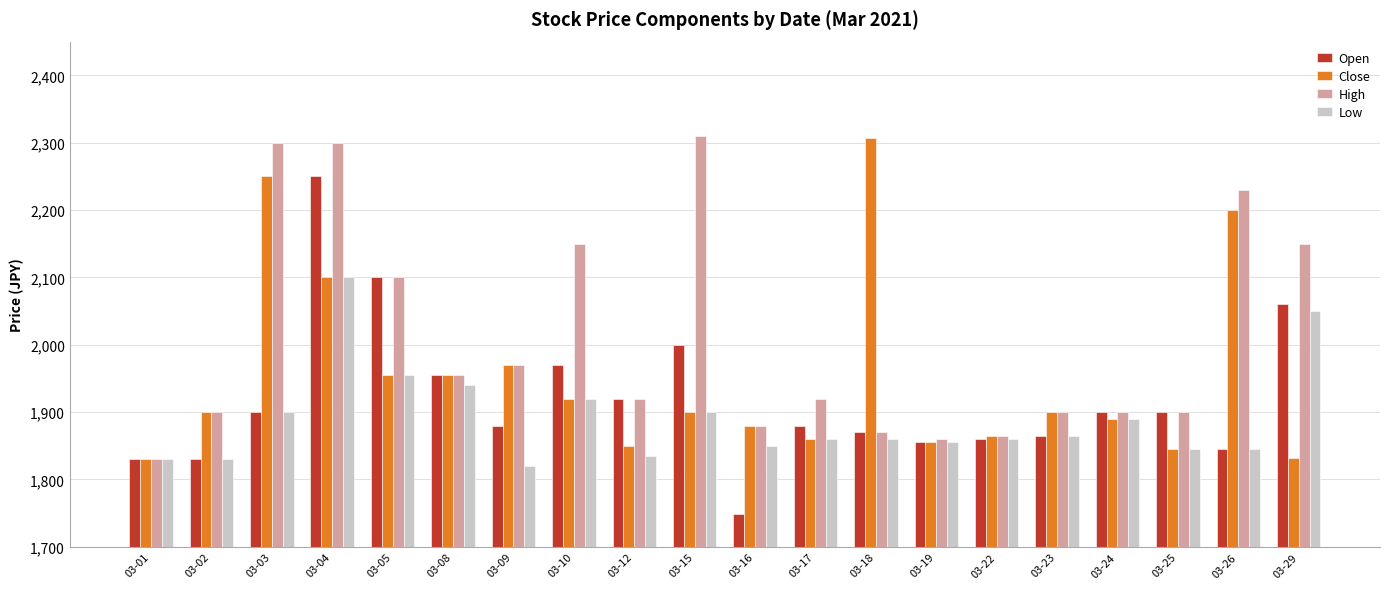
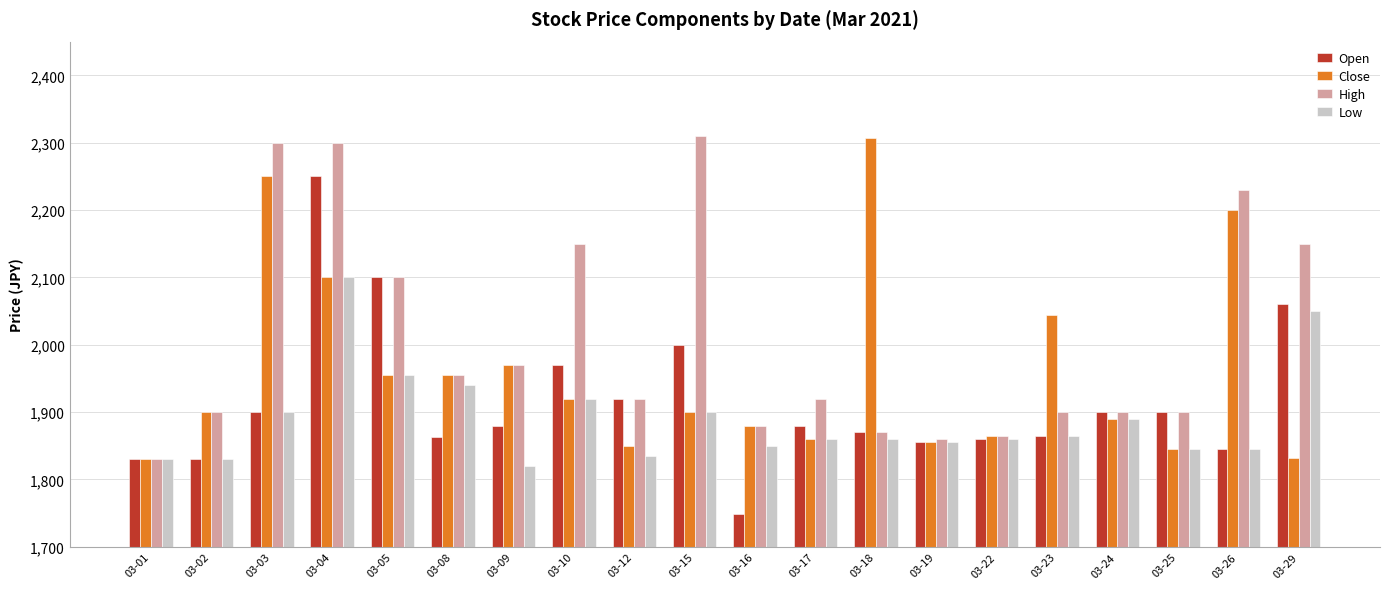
  {
    "Open": {
      "03-01": "1,830",
      "03-02": "1,830",
      "03-03": "1,900",
      "03-04": "2,250",
      "03-05": "2,100",
-     "03-08": "1,960",
+     "03-08": "1,860",
      "03-09": "1,880",
      "03-10": "1,970",
      "03-12": "1,920",
      "03-15": "2,000",
      "03-16": "1,750",
      "03-17": "1,880",
      "03-18": "1,870",
      "03-19": "1,860",
      "03-22": "1,860",
      "03-23": "1,870",
      "03-24": "1,900",
      "03-25": "1,900",
      "03-26": "1,850",
      "03-29": "2,060"
    },
    "Close": {
      "03-01": "1,830",
      "03-02": "1,900",
      "03-03": "2,250",
      "03-04": "2,100",
      "03-05": "1,960",
      "03-08": "1,960",
      "03-09": "1,970",
      "03-10": "1,920",
      "03-12": "1,850",
      "03-15": "1,900",
      "03-16": "1,880",
      "03-17": "1,860",
      "03-18": "2,310",
      "03-19": "1,860",
      "03-22": "1,870",
-     "03-23": "1,900",
+     "03-23": "2,040",
      "03-24": "1,890",
      "03-25": "1,850",
      "03-26": "2,200",
      "03-29": "1,830"
    }
  }
